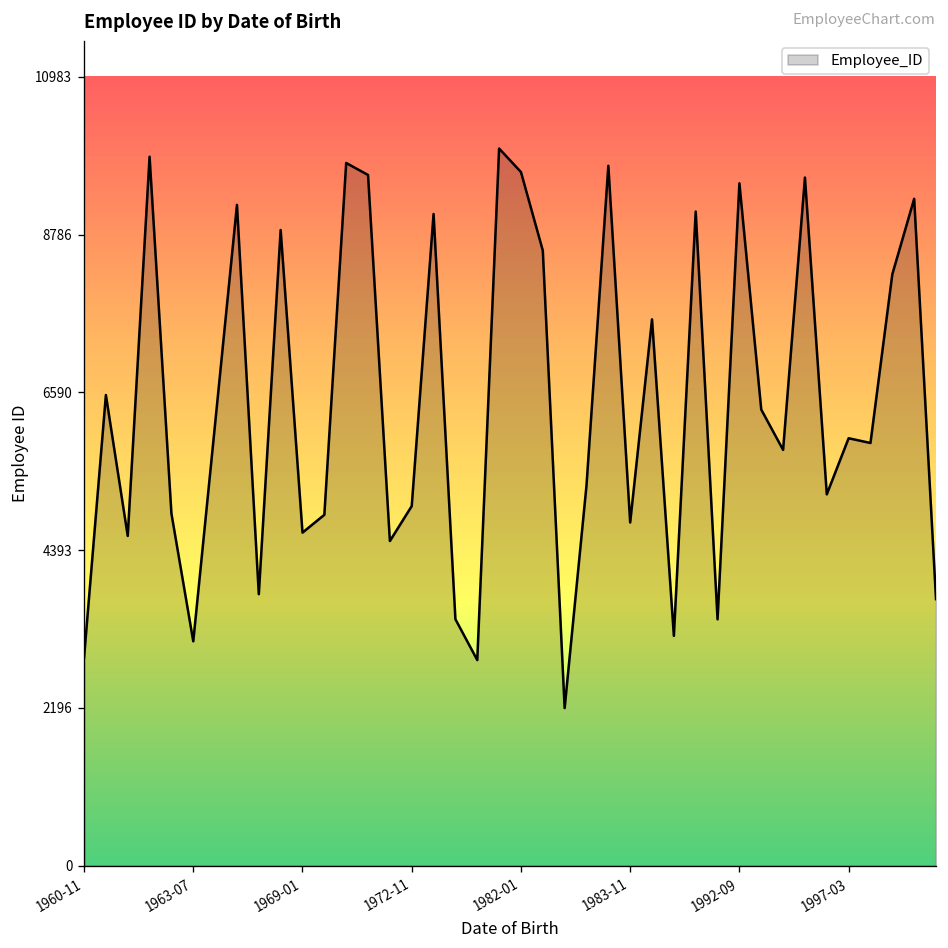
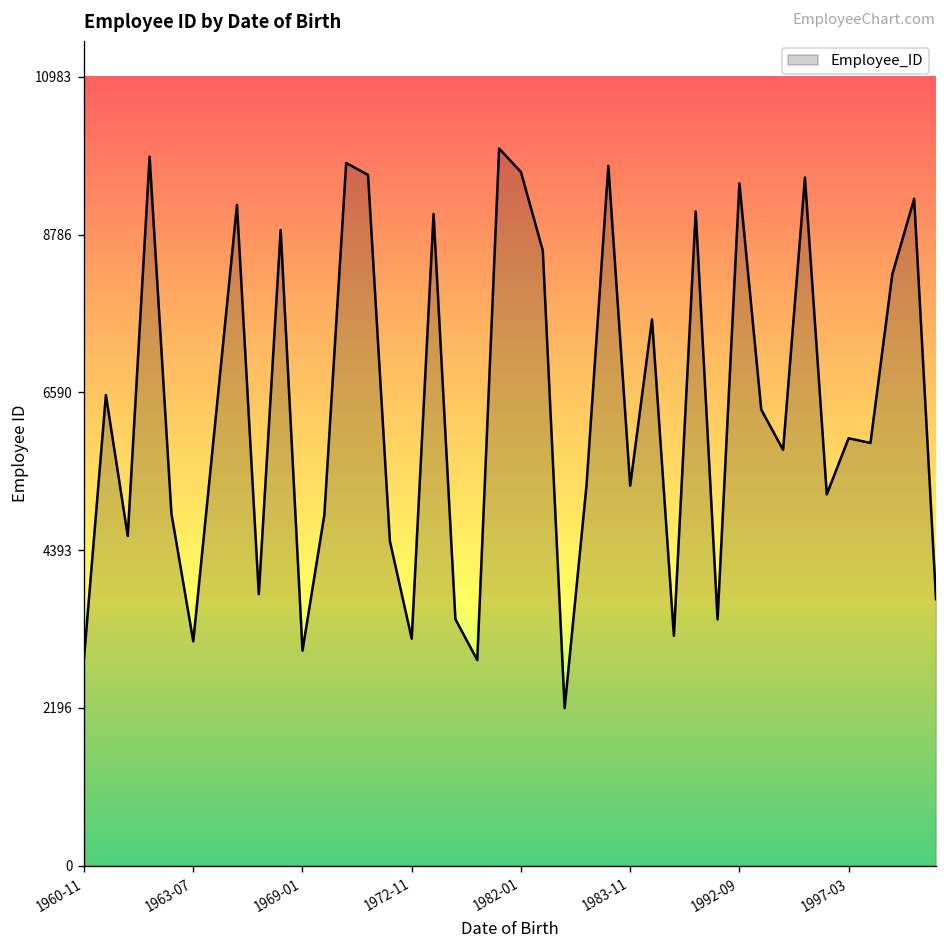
  {
    "1960-11": 2900,
    "1963-07": 3100,
-   "1969-01": 4600,
-   "1972-11": 5000,
+   "1969-01": 3000,
+   "1972-11": 3200,
    "1982-01": 9700,
-   "1983-11": 4800,
+   "1983-11": 5300,
    "1992-09": 9500,
    "1997-03": 6000
  }
